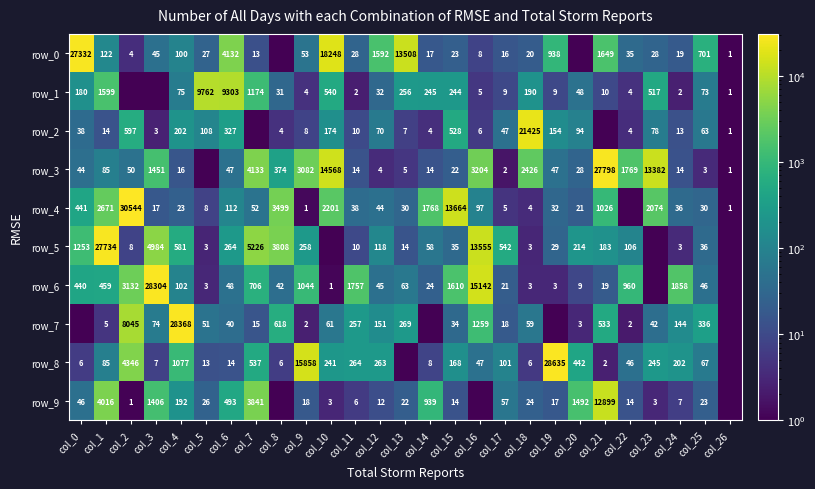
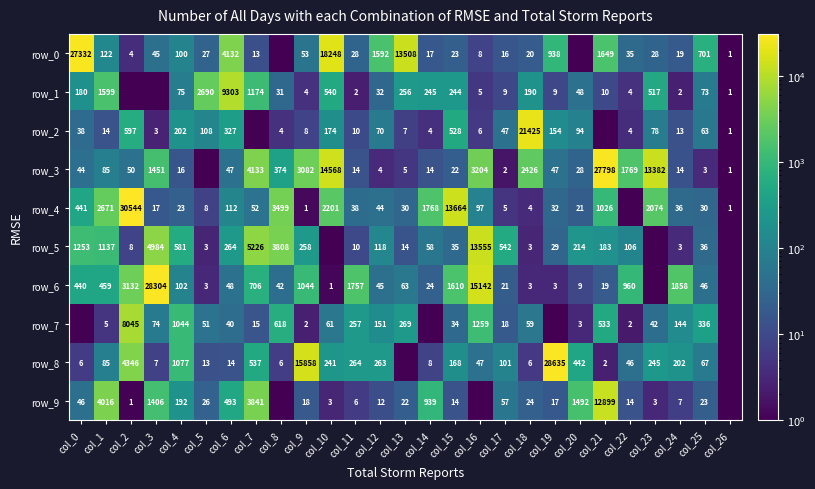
  {
    "row_1": {
      "col_0": 180,
      "col_1": 1599,
      "col_4": 75,
-     "col_5": 9762,
+     "col_5": 2690,
      "col_6": 9303,
      "col_7": 1174,
      "col_8": 31,
      "col_9": 4,
      "col_10": 540,
      "col_11": 2,
      "col_12": 32,
      "col_13": 256,
      "col_14": 245,
      "col_15": 244,
      "col_16": 5,
      "col_17": 9,
      "col_18": 190,
      "col_19": 9,
      "col_20": 48,
      "col_21": 10,
      "col_22": 4,
      "col_23": 517,
      "col_24": 2,
      "col_25": 73,
      "col_26": 1
    },
    "row_5": {
      "col_0": 1253,
-     "col_1": 27734,
+     "col_1": 1137,
      "col_2": 8,
      "col_3": 4984,
      "col_4": 581,
      "col_5": 3,
      "col_6": 264,
      "col_7": 5226,
      "col_8": 3808,
      "col_9": 258,
      "col_11": 10,
      "col_12": 118,
      "col_13": 14,
      "col_14": 58,
      "col_15": 35,
      "col_16": 13555,
      "col_17": 542,
      "col_18": 3,
      "col_19": 29,
      "col_20": 214,
      "col_21": 183,
      "col_22": 106,
      "col_24": 3,
      "col_25": 36
    },
    "row_7": {
      "col_1": 5,
      "col_2": 8045,
      "col_3": 74,
-     "col_4": 28368,
+     "col_4": 1044,
      "col_5": 51,
      "col_6": 40,
      "col_7": 15,
      "col_8": 618,
      "col_9": 2,
      "col_10": 61,
      "col_11": 257,
      "col_12": 151,
      "col_13": 269,
      "col_15": 34,
      "col_16": 1259,
      "col_17": 18,
      "col_18": 59,
      "col_20": 3,
      "col_21": 533,
      "col_22": 2,
      "col_23": 42,
      "col_24": 144,
      "col_25": 336
    }
  }
